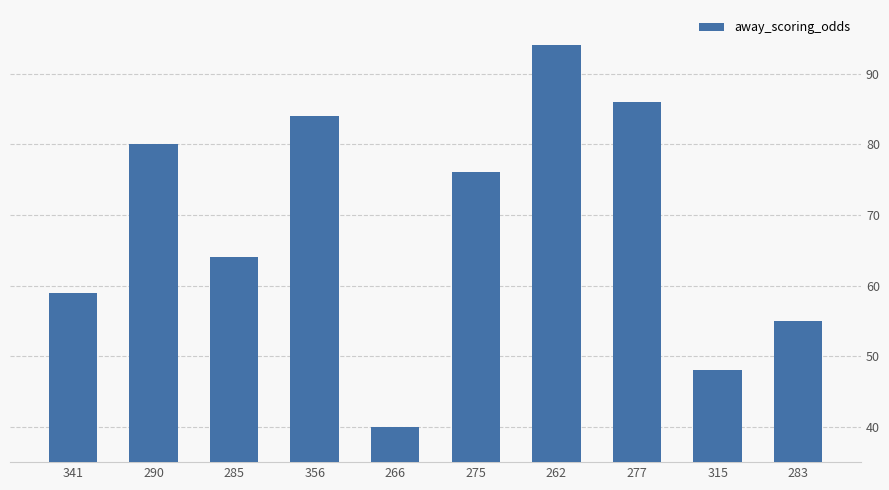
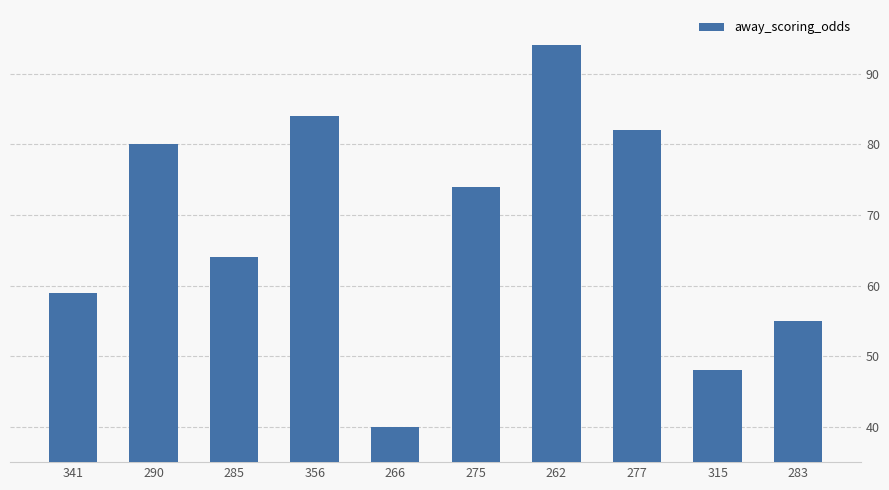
  {
    "341": 59,
    "290": 80,
    "285": 64,
    "356": 84,
    "266": 40,
-   "275": 76,
+   "275": 74,
    "262": 94,
-   "277": 86,
+   "277": 82,
    "315": 48,
    "283": 55
  }
